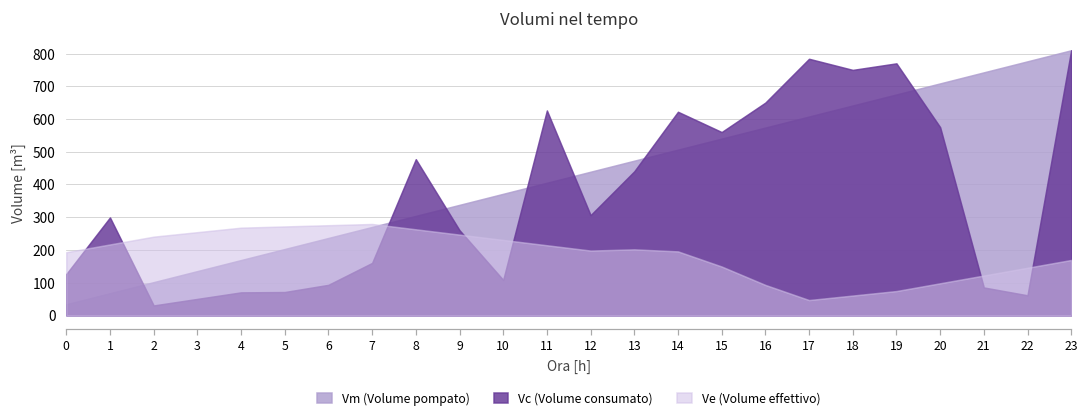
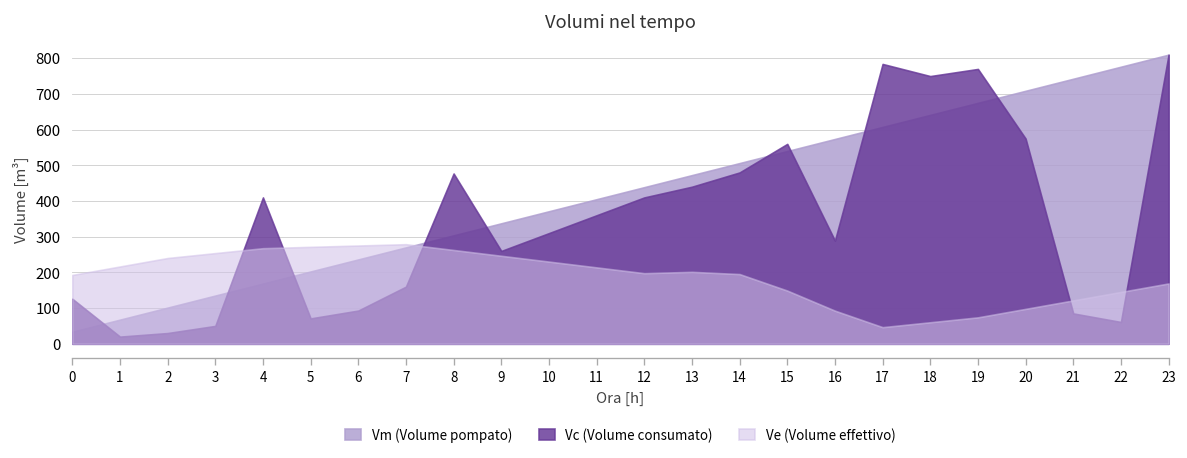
  {
    "Vc (Volume consumato)": {
      "0": 130,
-     "1": 300,
+     "1": 20,
      "2": 30,
      "3": 50,
-     "4": 70,
+     "4": 410,
      "5": 70,
      "6": 90,
      "7": 160,
      "8": 480,
      "9": 260,
-     "10": 110,
-     "11": 630,
-     "12": 310,
+     "10": 310,
+     "11": 360,
+     "12": 410,
      "13": 440,
-     "14": 620,
+     "14": 480,
      "15": 560,
-     "16": 650,
+     "16": 290,
      "17": 780,
      "18": 750,
      "19": 770,
      "20": 580,
      "21": 90,
      "22": 60
    }
  }
